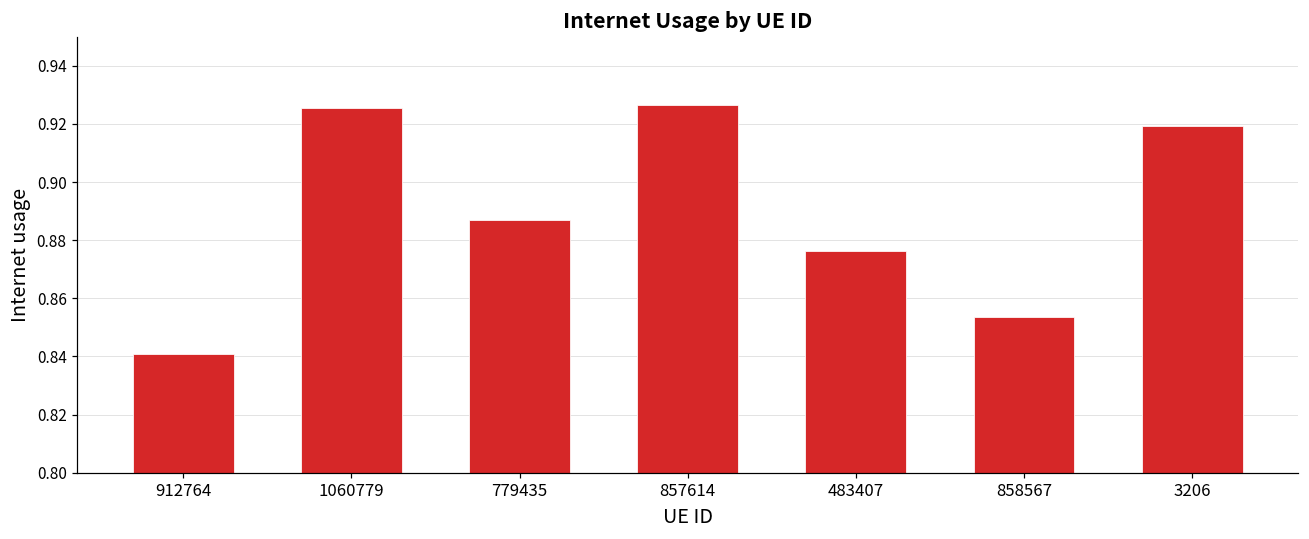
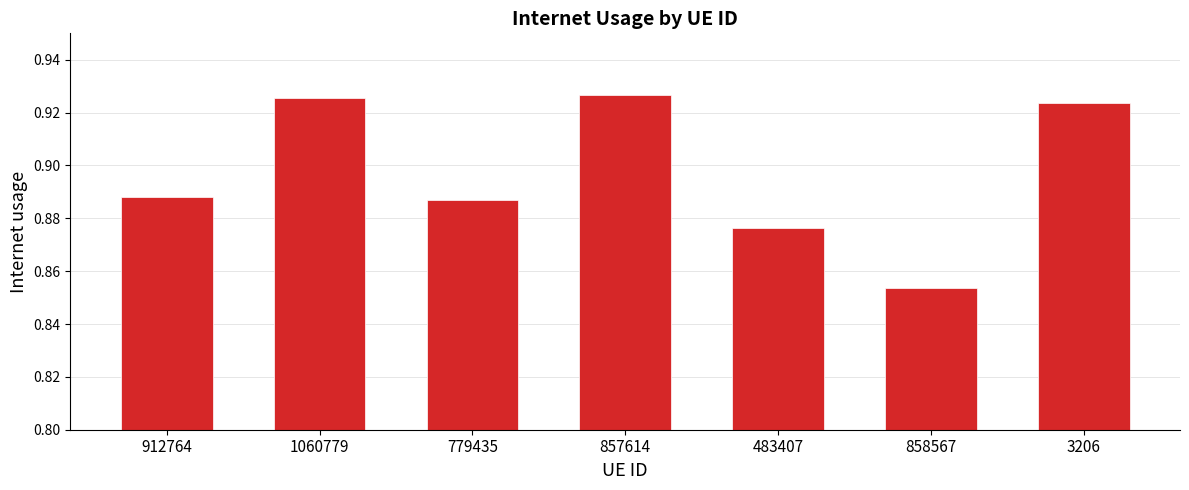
  {
-   "912764": 0.841,
+   "912764": 0.888,
    "1060779": 0.925,
    "779435": 0.887,
    "857614": 0.927,
    "483407": 0.876,
    "858567": 0.854,
-   "3206": 0.919
+   "3206": 0.924
  }
